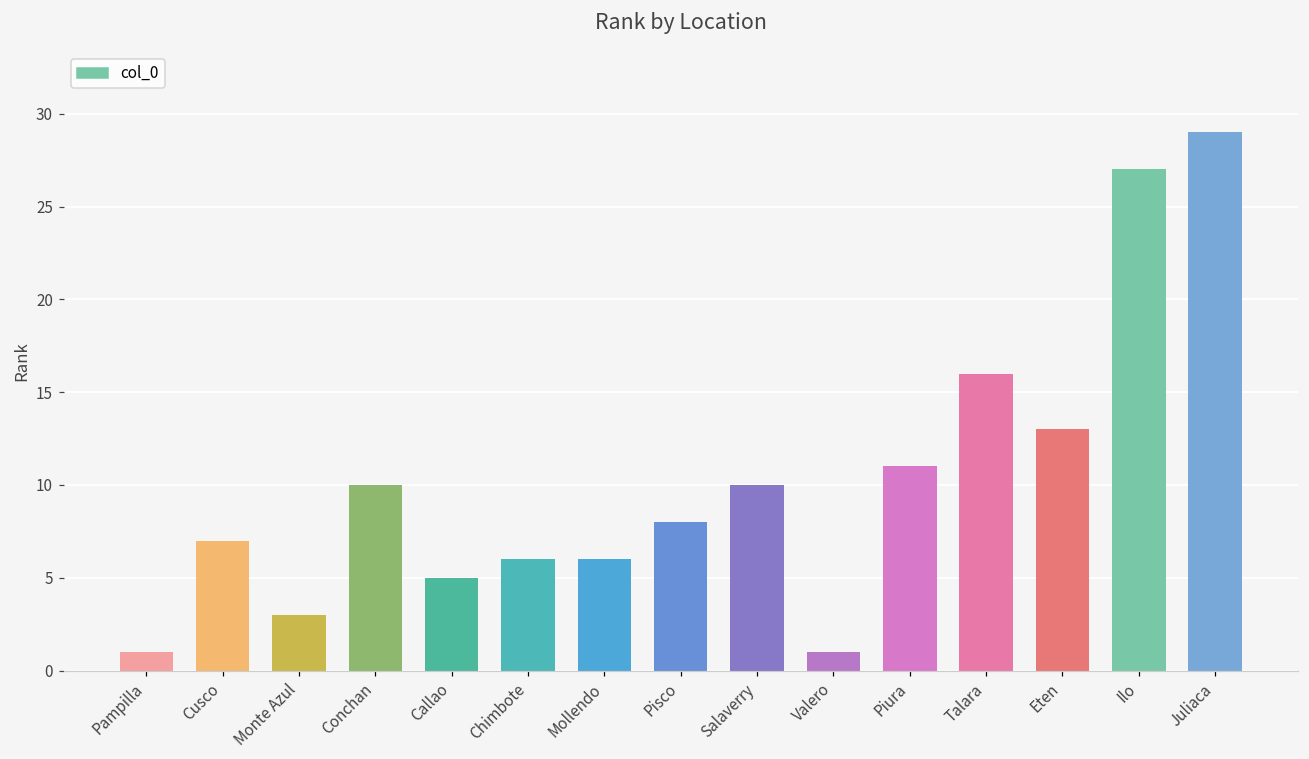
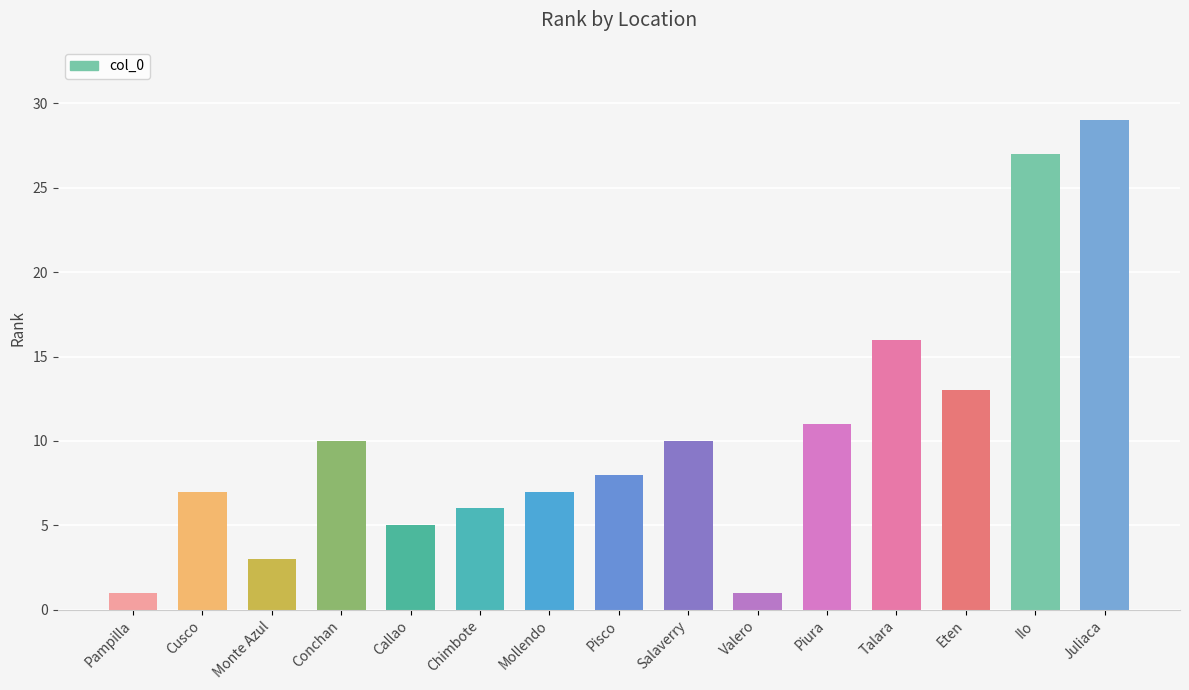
  {
    "Pampilla": 1,
    "Cusco": 7,
    "Monte Azul": 3,
    "Conchan": 10,
    "Callao": 5,
    "Chimbote": 6,
-   "Mollendo": 6,
+   "Mollendo": 7,
    "Pisco": 8,
    "Salaverry": 10,
    "Valero": 1,
    "Piura": 11,
    "Talara": 16,
    "Eten": 13,
    "Ilo": 27,
    "Juliaca": 29
  }
